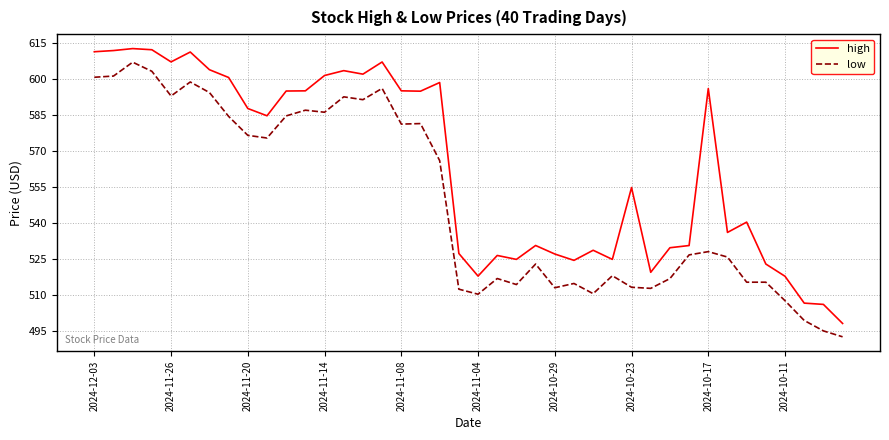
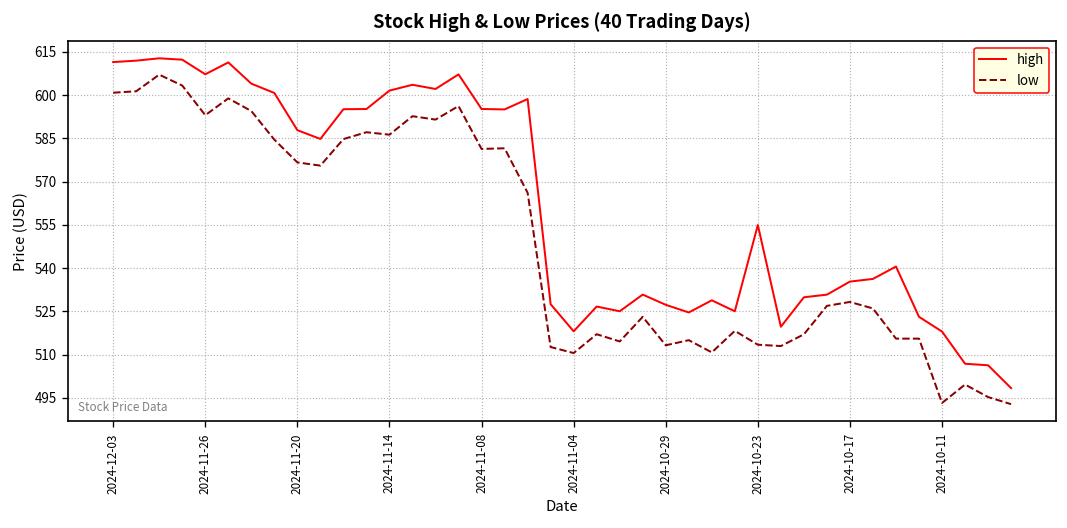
  {
    "high": {
      "2024-12-03": 611,
      "2024-11-26": 607,
      "2024-11-20": 588,
      "2024-11-14": 602,
      "2024-11-08": 595,
      "2024-11-04": 518,
      "2024-10-29": 527,
      "2024-10-23": 555,
-     "2024-10-17": 596,
+     "2024-10-17": 535,
      "2024-10-11": 518
    },
    "low": {
      "2024-12-03": 601,
      "2024-11-26": 593,
      "2024-11-20": 577,
      "2024-11-14": 586,
      "2024-11-08": 581,
      "2024-11-04": 511,
      "2024-10-29": 513,
      "2024-10-23": 513,
      "2024-10-17": 528,
-     "2024-10-11": 508
+     "2024-10-11": 493
    }
  }
